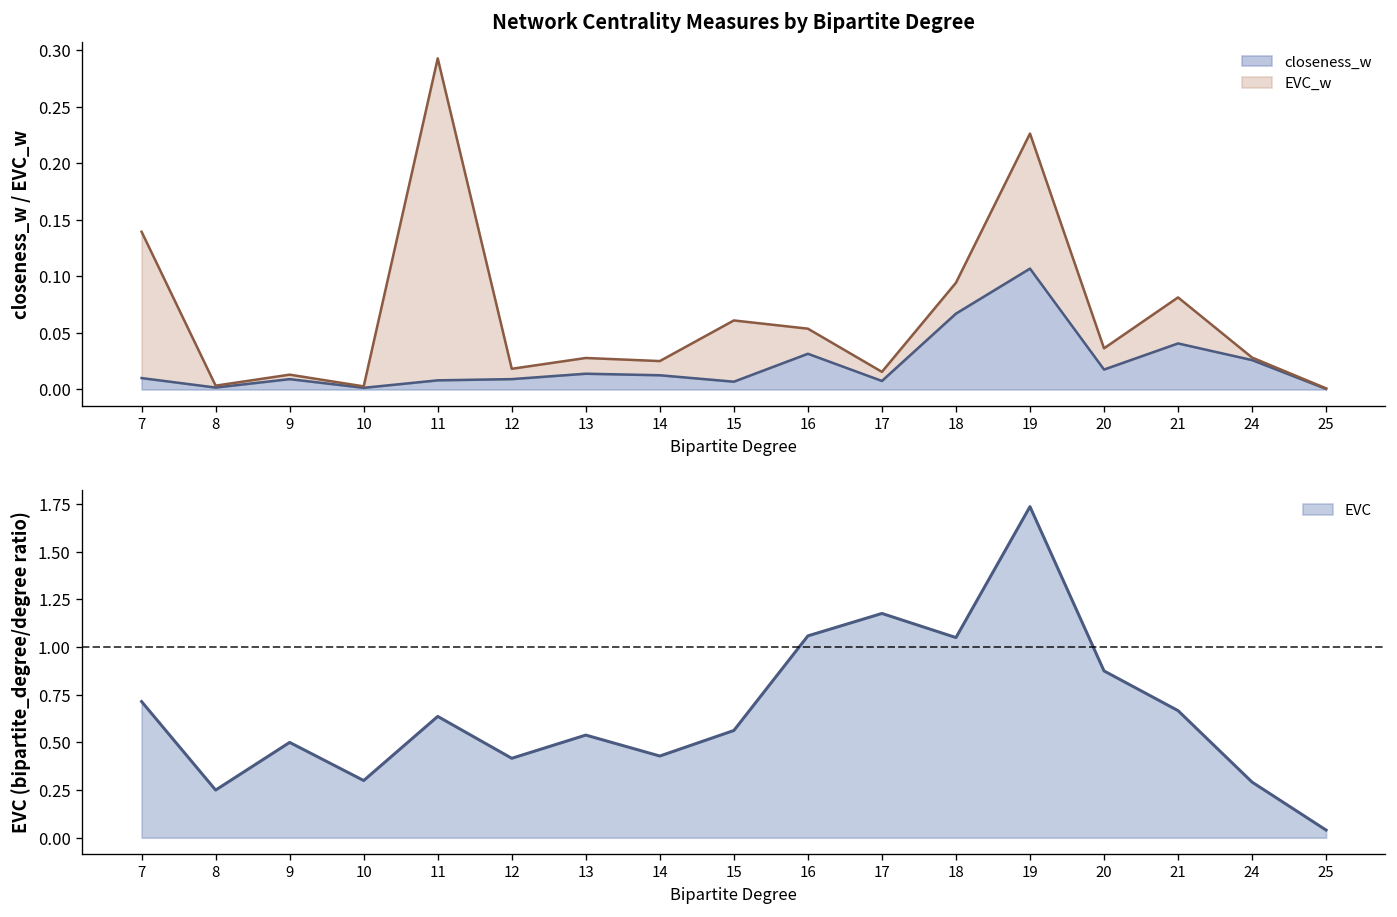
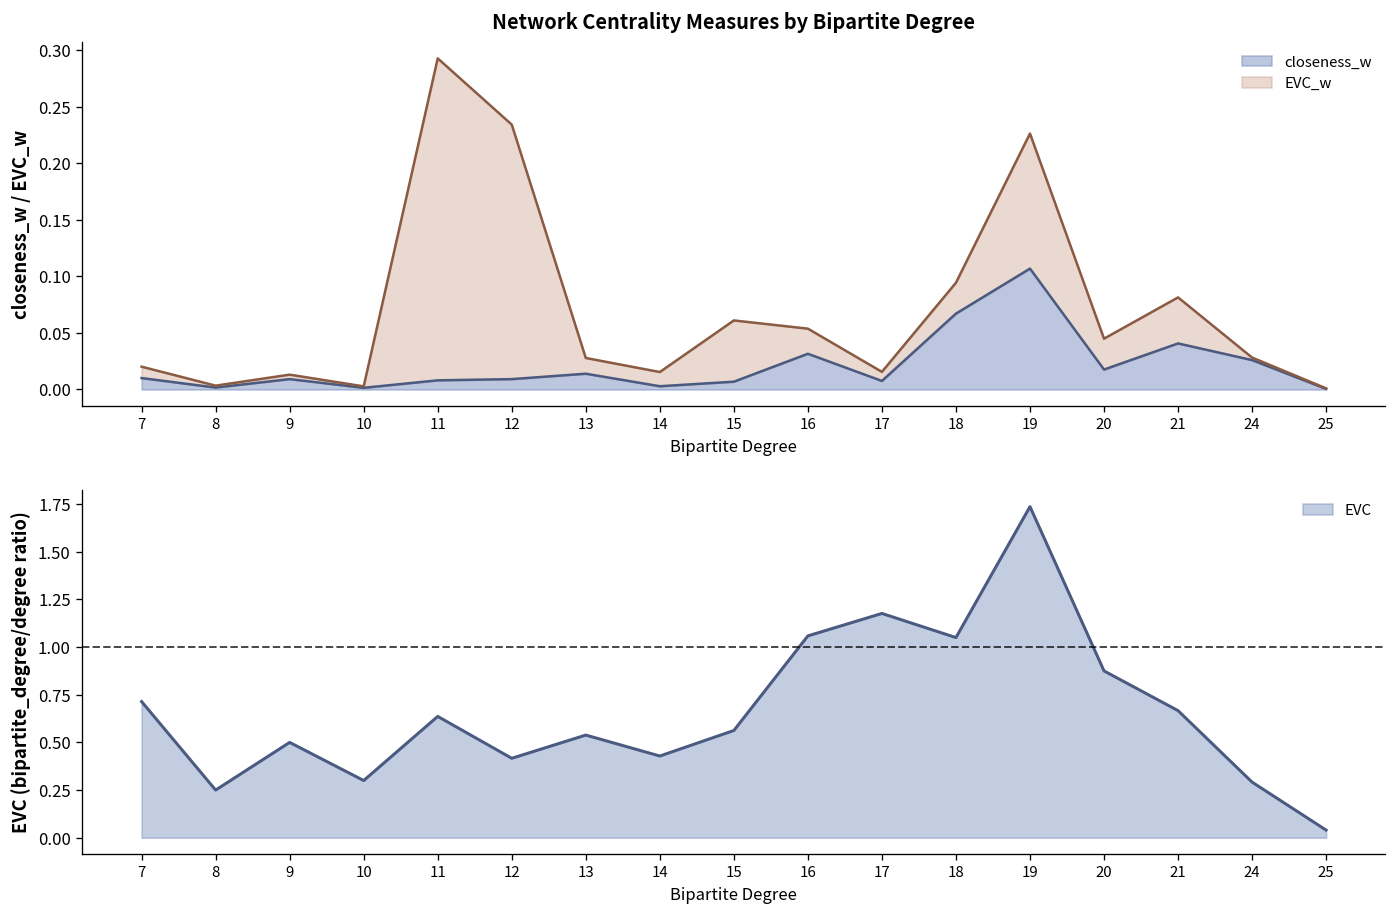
  {
    "Network Centrality Measures by Bipartite Degree": {
      "closeness_w": {
        "7": 0.01,
        "9": 0.01,
        "11": 0.01,
        "12": 0.01,
        "13": 0.01,
-       "14": 0.01,
+       "14": 0.00,
        "15": 0.01,
        "16": 0.03,
        "17": 0.01,
        "18": 0.07,
        "19": 0.11,
        "20": 0.02,
        "21": 0.04
      },
      "EVC_w": {
-       "7": 0.13,
+       "7": 0.01,
        "9": 0.00,
        "11": 0.28,
-       "12": 0.01,
+       "12": 0.23,
        "13": 0.01,
        "14": 0.01,
        "15": 0.05,
        "16": 0.02,
        "17": 0.01,
        "18": 0.03,
        "19": 0.12,
-       "20": 0.02,
+       "20": 0.03,
        "21": 0.04
      }
    }
  }
